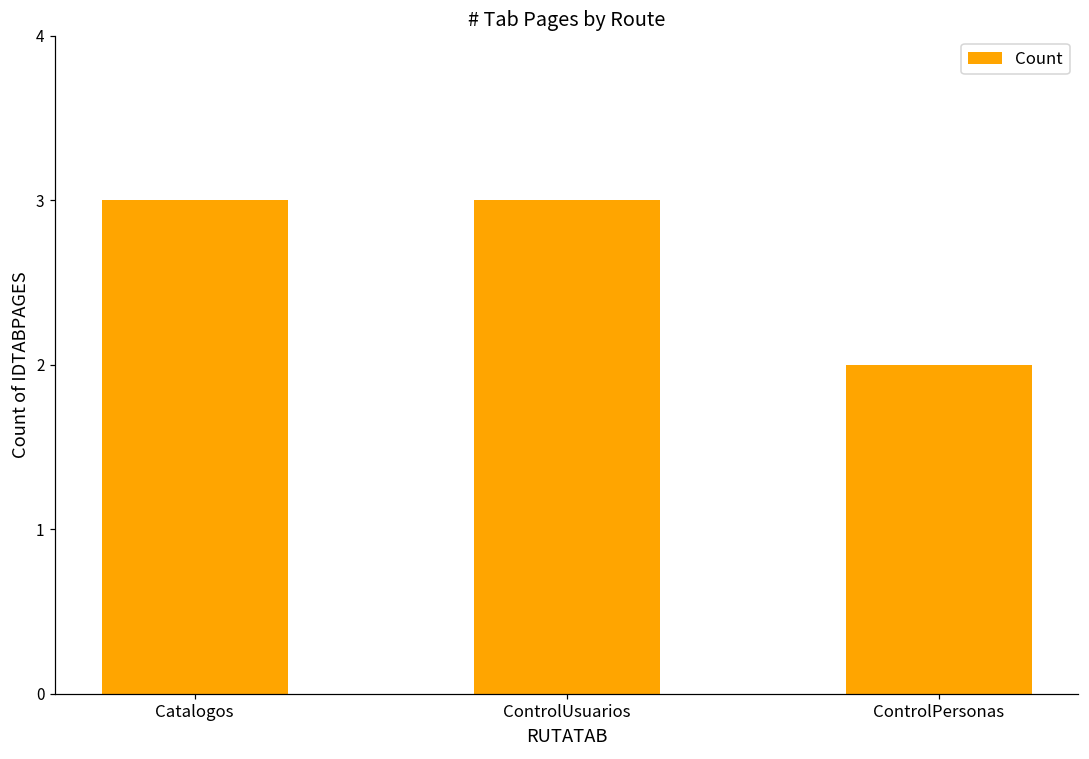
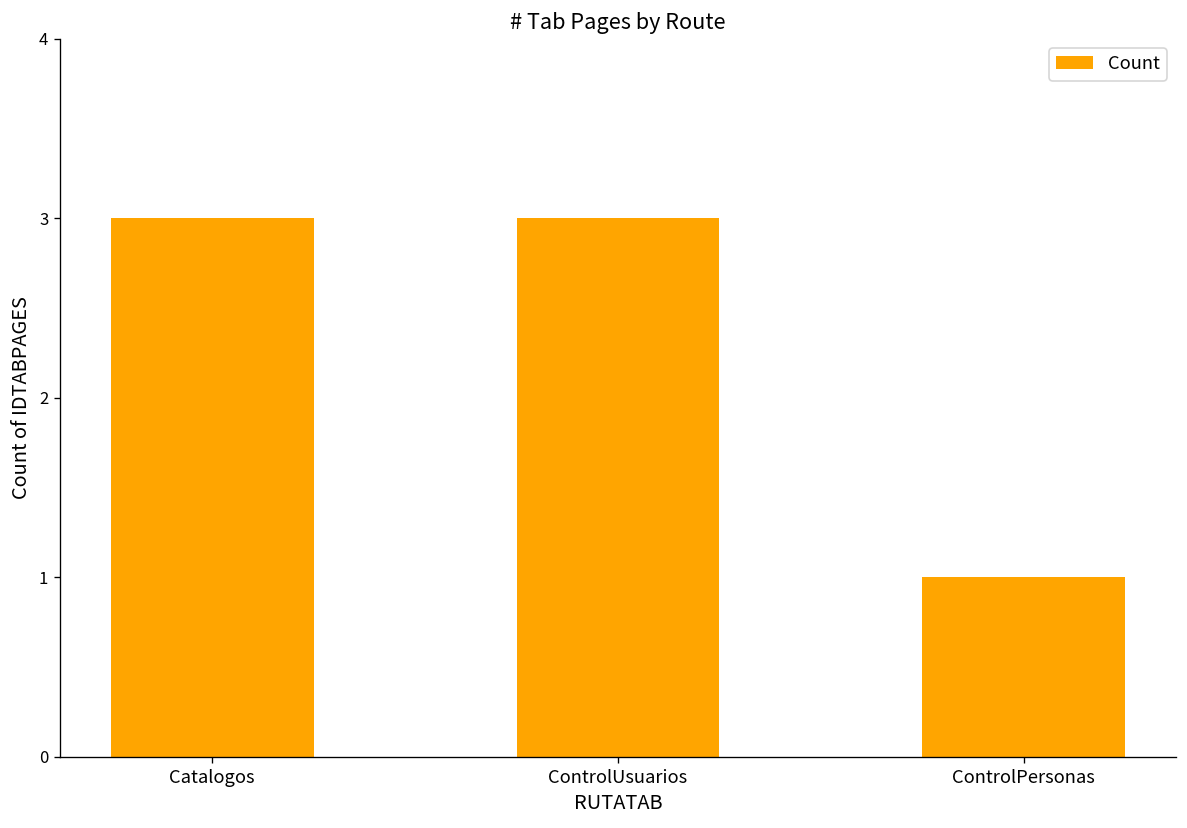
  {
    "Catalogos": 3,
    "ControlUsuarios": 3,
-   "ControlPersonas": 2
+   "ControlPersonas": 1
  }
